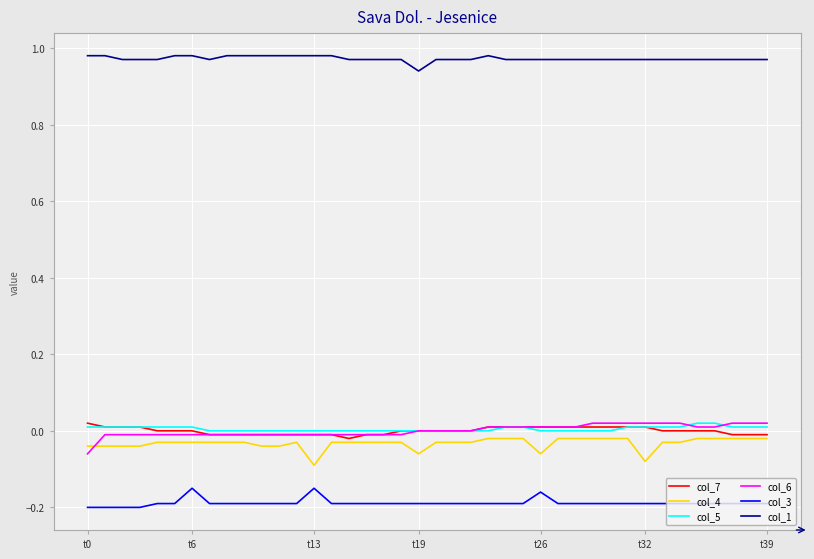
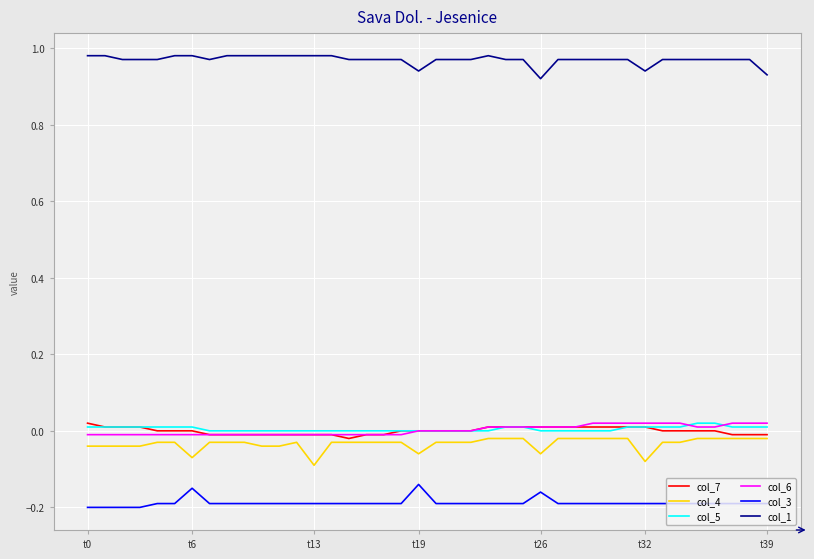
  {
    "col_7": {
      "t0": 0.02,
      "t6": 0.00,
      "t39": -0.01
    },
    "col_4": {
      "t0": -0.04,
-     "t6": -0.03,
+     "t6": -0.07,
      "t13": -0.09,
      "t19": -0.06,
      "t26": -0.06,
      "t32": -0.08,
      "t39": -0.02
    },
    "col_5": {
      "t0": 0.01,
      "t6": 0.01,
      "t13": 0.00,
      "t26": 0.00,
      "t39": 0.01
    },
    "col_6": {
-     "t0": -0.06,
+     "t0": -0.01,
      "t6": -0.01,
      "t32": 0.02,
      "t39": 0.02
    },
    "col_3": {
      "t0": -0.20,
      "t6": -0.15,
-     "t13": -0.15,
-     "t19": -0.19,
+     "t13": -0.19,
+     "t19": -0.14,
      "t26": -0.16,
      "t32": -0.19
    },
    "col_1": {
      "t0": 0.98,
      "t6": 0.98,
      "t13": 0.98,
      "t19": 0.94,
-     "t26": 0.97,
-     "t32": 0.97,
-     "t39": 0.97
+     "t26": 0.92,
+     "t32": 0.94,
+     "t39": 0.93
    }
  }
